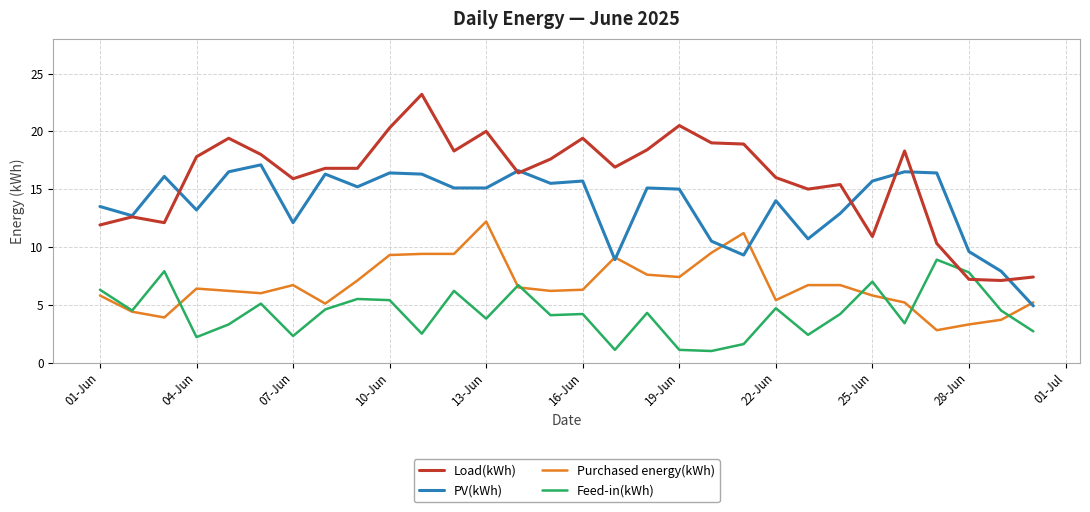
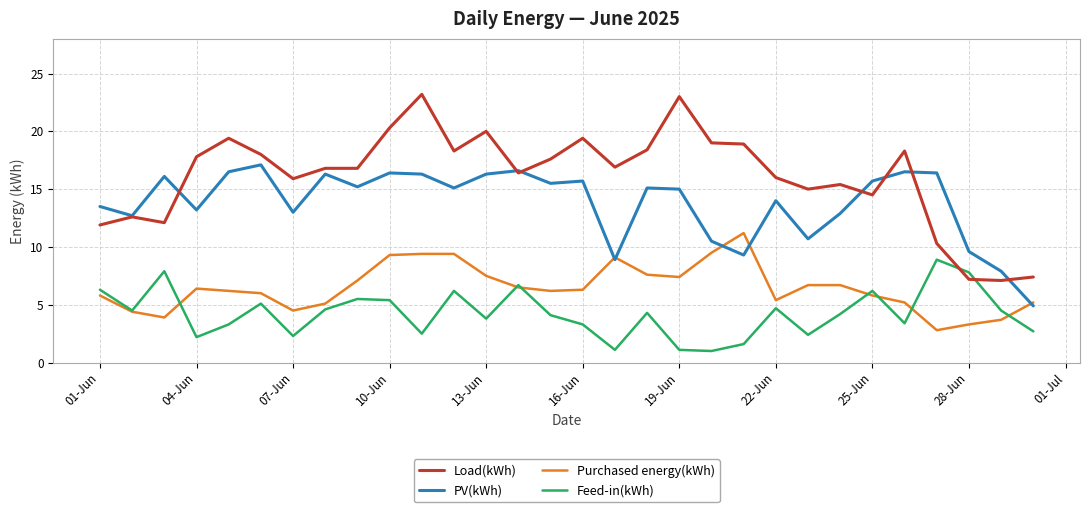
  {
    "Load(kWh)": {
      "01-Jun": 11.9,
      "04-Jun": 17.8,
      "07-Jun": 15.9,
      "10-Jun": 20.3,
      "13-Jun": 20.0,
      "16-Jun": 19.4,
-     "19-Jun": 20.5,
+     "19-Jun": 23.0,
      "22-Jun": 16.0,
-     "25-Jun": 10.9,
+     "25-Jun": 14.5,
      "28-Jun": 7.2
    },
    "PV(kWh)": {
      "01-Jun": 13.5,
      "04-Jun": 13.2,
-     "07-Jun": 12.1,
+     "07-Jun": 13.0,
      "10-Jun": 16.4,
-     "13-Jun": 15.1,
+     "13-Jun": 16.3,
      "16-Jun": 15.7,
      "19-Jun": 15.0,
      "22-Jun": 14.0,
      "25-Jun": 15.7,
      "28-Jun": 9.6
    },
    "Purchased energy(kWh)": {
      "01-Jun": 5.8,
      "04-Jun": 6.4,
-     "07-Jun": 6.7,
+     "07-Jun": 4.5,
      "10-Jun": 9.3,
-     "13-Jun": 12.2,
+     "13-Jun": 7.5,
      "16-Jun": 6.3,
      "19-Jun": 7.4,
      "22-Jun": 5.4,
      "25-Jun": 5.8,
      "28-Jun": 3.3
    },
    "Feed-in(kWh)": {
      "01-Jun": 6.3,
      "04-Jun": 2.2,
      "07-Jun": 2.3,
      "10-Jun": 5.4,
      "13-Jun": 3.8,
-     "16-Jun": 4.2,
+     "16-Jun": 3.3,
      "19-Jun": 1.1,
      "22-Jun": 4.7,
-     "25-Jun": 7.0,
+     "25-Jun": 6.2,
      "28-Jun": 7.8
    }
  }
